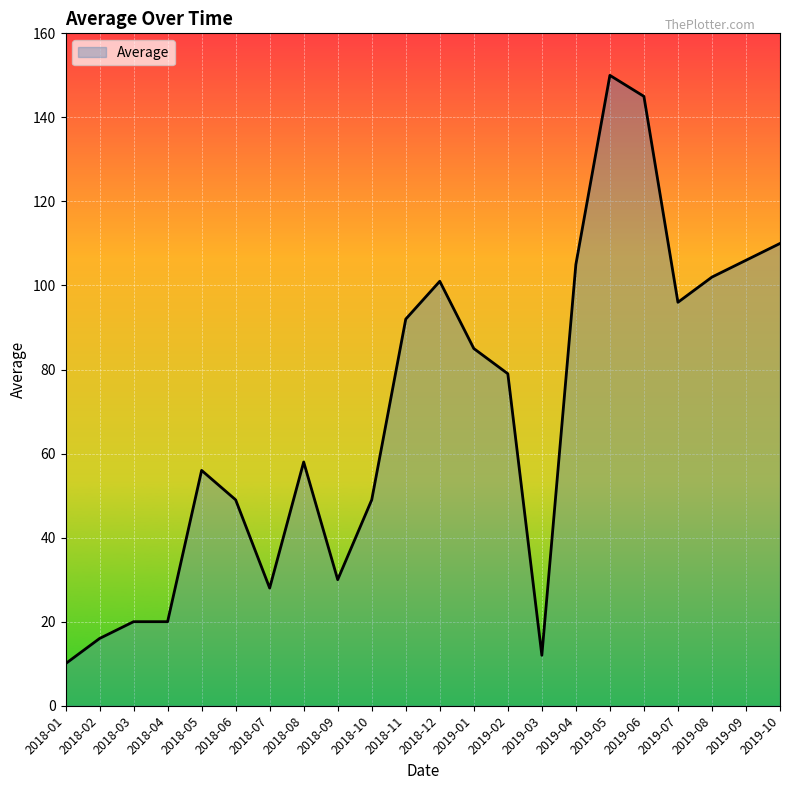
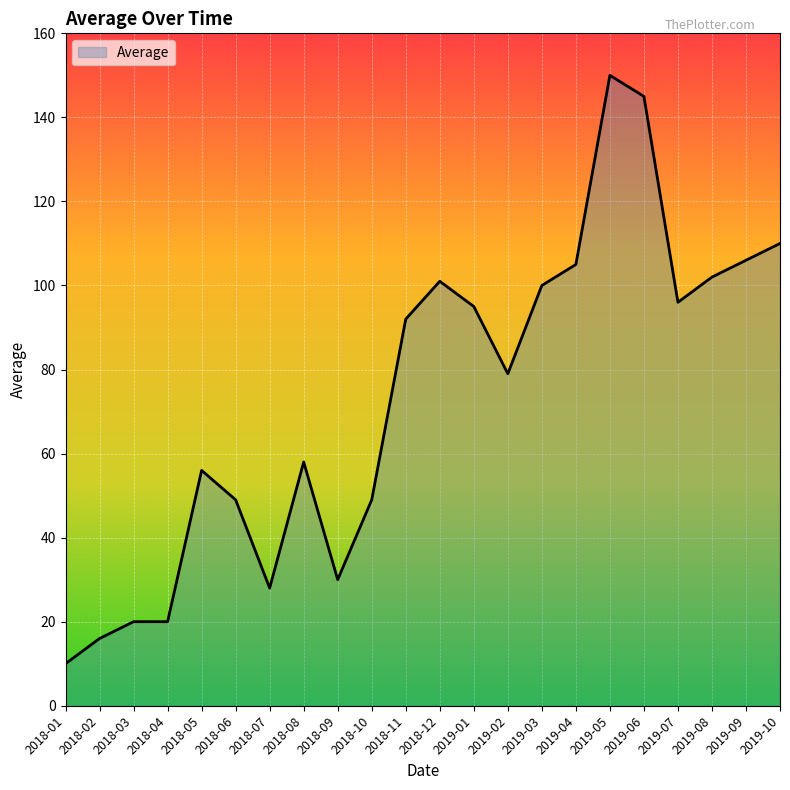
  {
    "2018-01": 10,
    "2018-02": 16,
    "2018-03": 20,
    "2018-04": 20,
    "2018-05": 56,
    "2018-06": 49,
    "2018-07": 28,
    "2018-08": 58,
    "2018-09": 30,
    "2018-10": 49,
    "2018-11": 92,
    "2018-12": 101,
-   "2019-01": 85,
+   "2019-01": 95,
    "2019-02": 79,
-   "2019-03": 12,
+   "2019-03": 100,
    "2019-04": 105,
    "2019-05": 150,
    "2019-06": 145,
    "2019-07": 96,
    "2019-08": 102,
    "2019-09": 106,
    "2019-10": 110
  }
